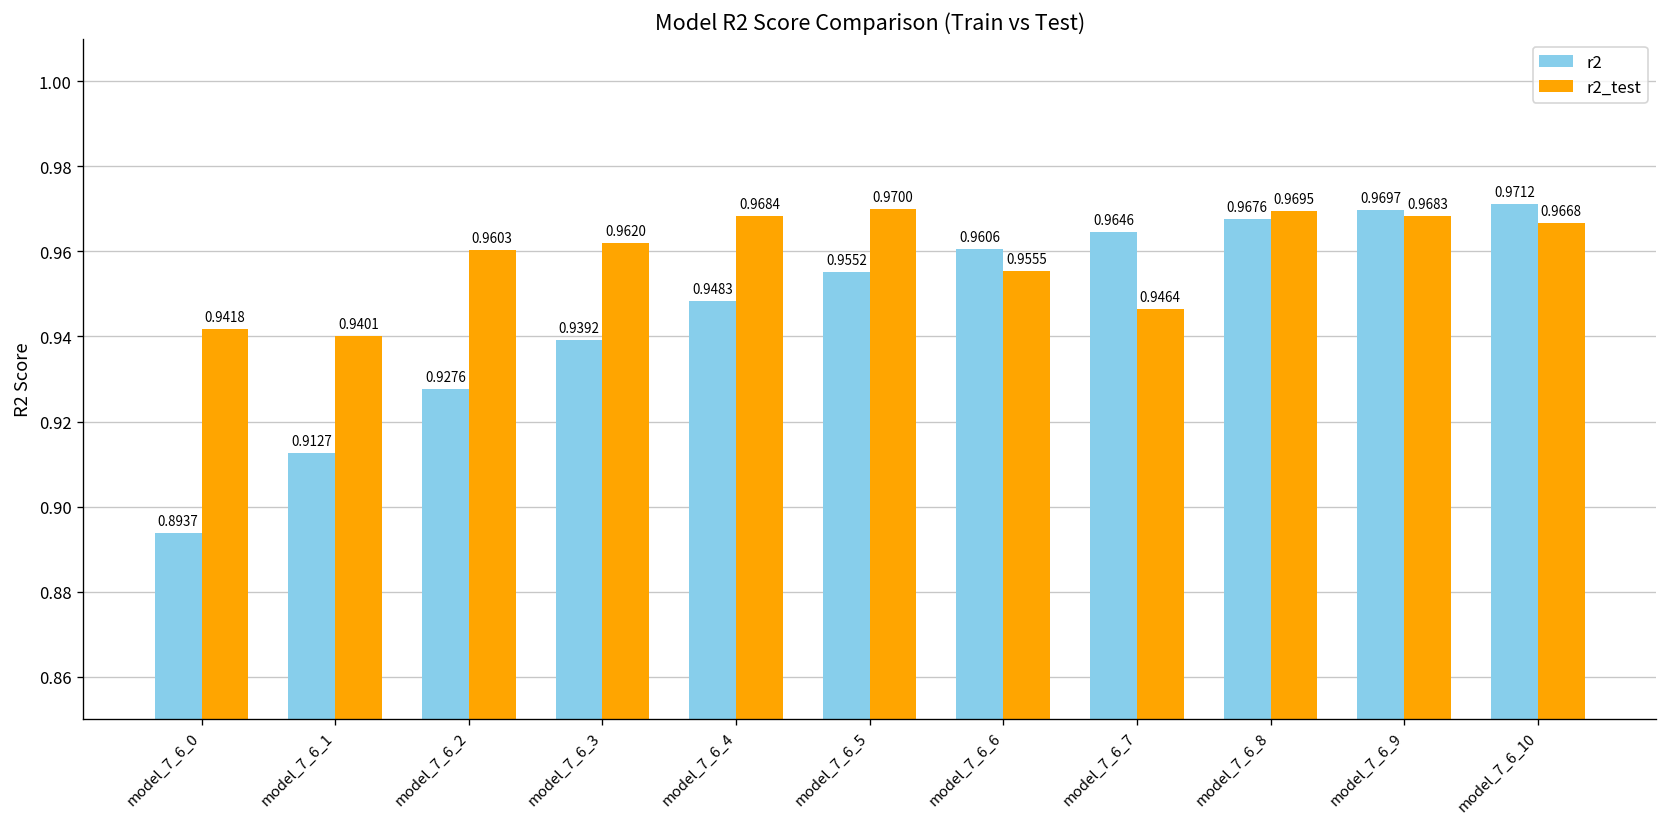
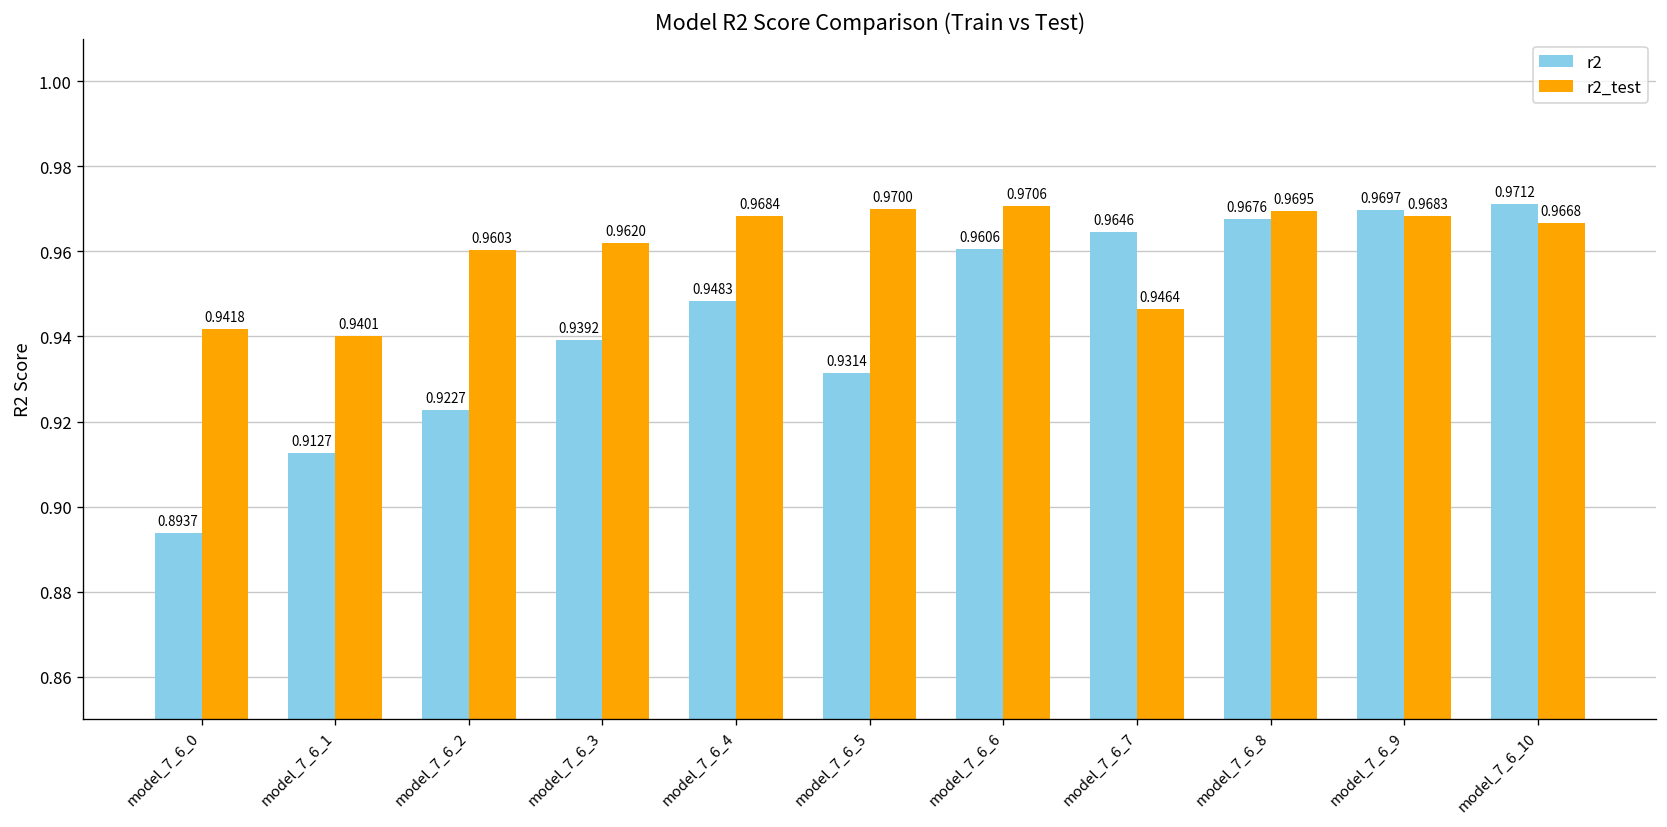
  {
    "r2": {
      "model_7_6_0": 0.8937,
      "model_7_6_1": 0.9127,
-     "model_7_6_2": 0.9276,
+     "model_7_6_2": 0.9227,
      "model_7_6_3": 0.9392,
      "model_7_6_4": 0.9483,
-     "model_7_6_5": 0.9552,
+     "model_7_6_5": 0.9314,
      "model_7_6_6": 0.9606,
      "model_7_6_7": 0.9646,
      "model_7_6_8": 0.9676,
      "model_7_6_9": 0.9697,
      "model_7_6_10": 0.9712
    },
    "r2_test": {
      "model_7_6_0": 0.9418,
      "model_7_6_1": 0.9401,
      "model_7_6_2": 0.9603,
      "model_7_6_3": 0.9620,
      "model_7_6_4": 0.9684,
      "model_7_6_5": 0.9700,
-     "model_7_6_6": 0.9555,
+     "model_7_6_6": 0.9706,
      "model_7_6_7": 0.9464,
      "model_7_6_8": 0.9695,
      "model_7_6_9": 0.9683,
      "model_7_6_10": 0.9668
    }
  }
